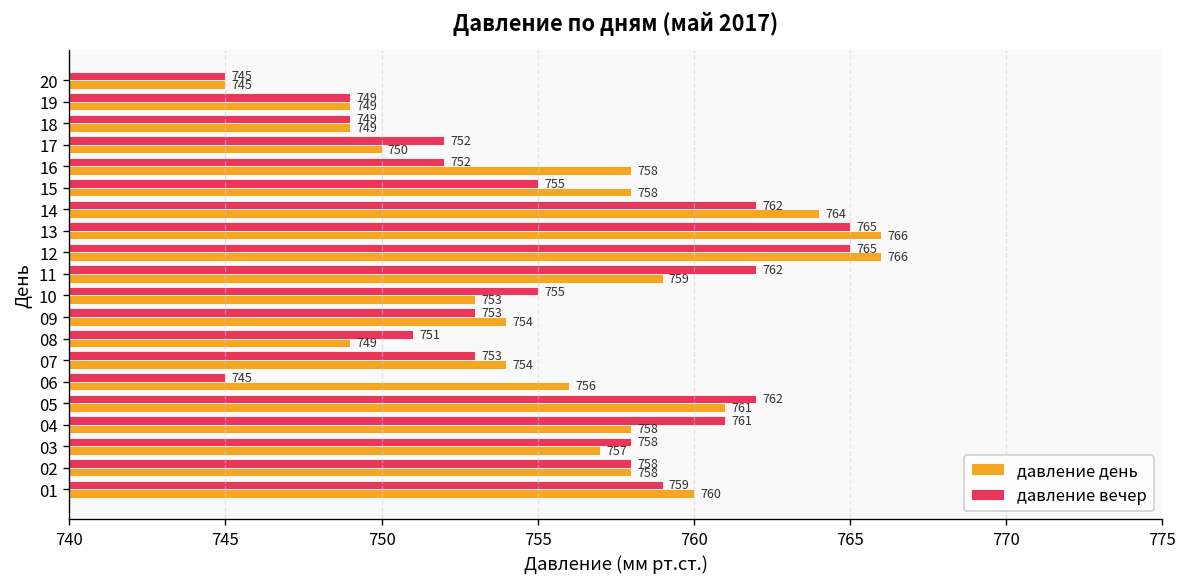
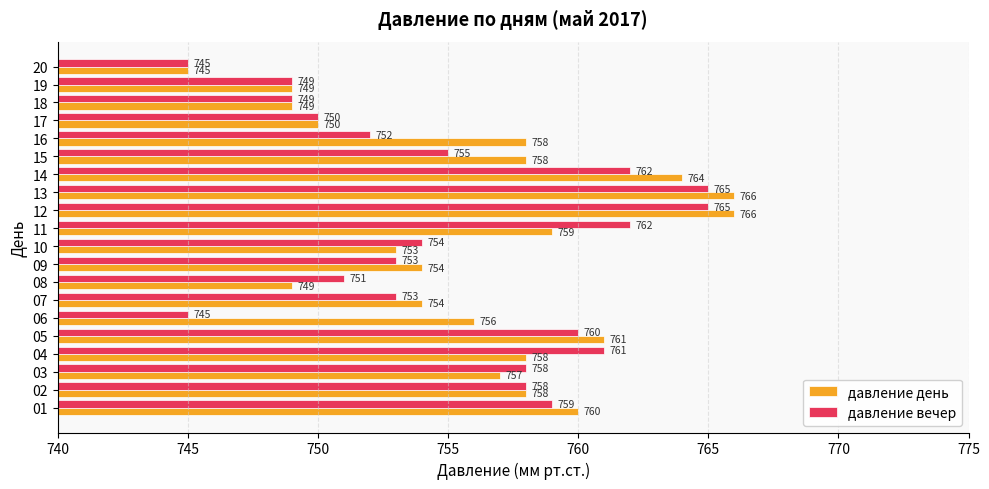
  {
    "давление день": {
      "16": 758,
      "15": 758,
      "14": 764,
      "13": 766,
      "12": 766,
      "11": 759,
      "10": 753,
      "09": 754,
      "08": 749,
      "07": 754,
      "06": 756,
      "05": 761,
      "04": 758,
      "03": 757,
      "01": 760
    },
    "давление вечер": {
-     "17": 752,
+     "17": 750,
      "16": 752,
      "15": 755,
      "14": 762,
      "13": 765,
      "12": 765,
      "11": 762,
-     "10": 755,
+     "10": 754,
      "09": 753,
      "08": 751,
      "07": 753,
      "06": 745,
-     "05": 762,
+     "05": 760,
      "04": 761,
      "03": 758,
      "01": 759
    }
  }
